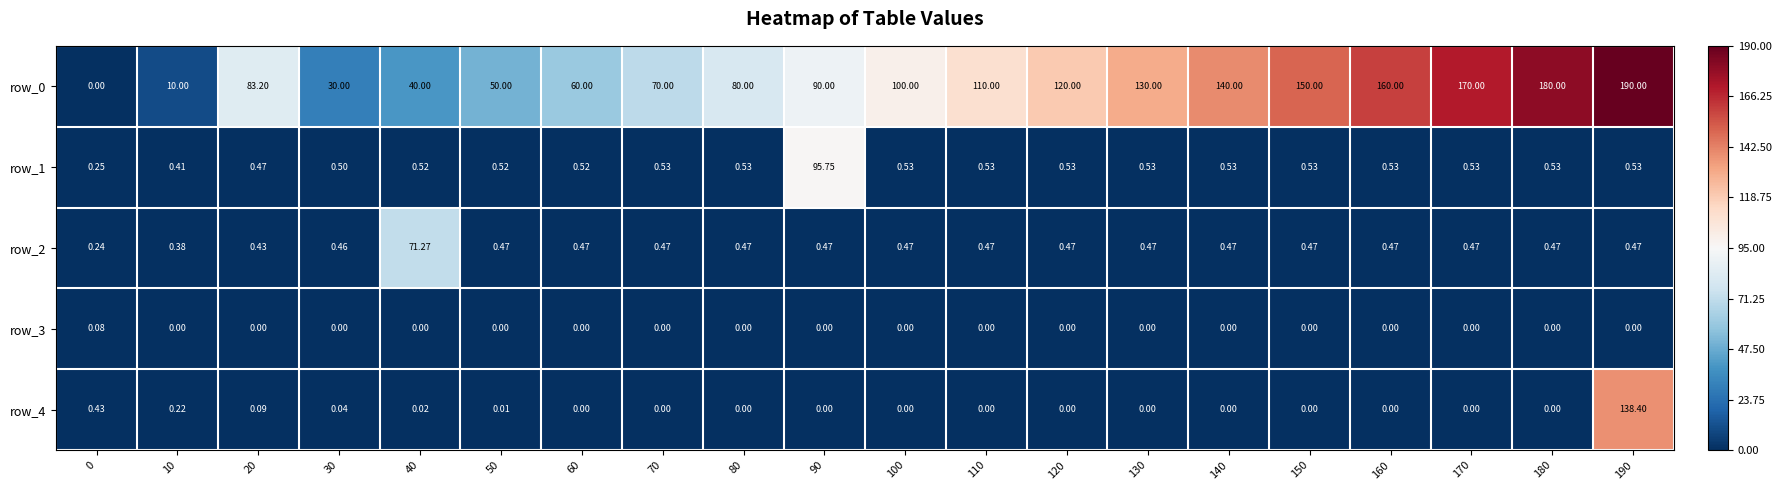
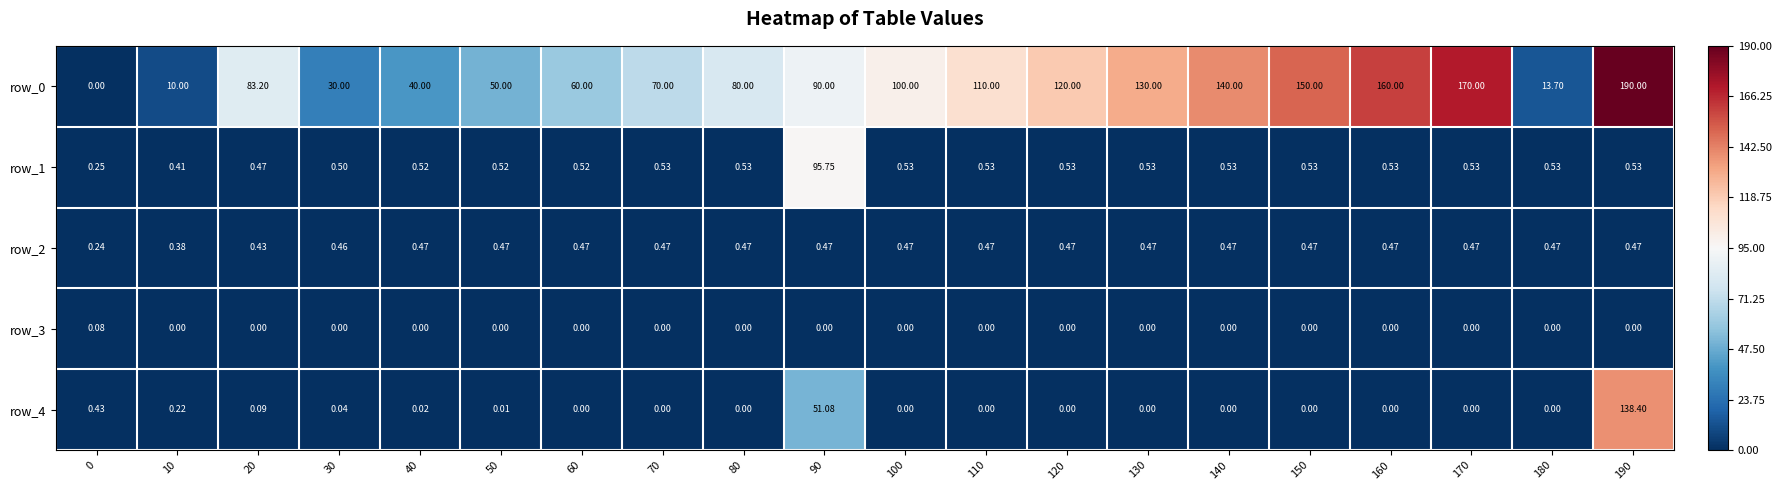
  {
    "row_0": {
      "0": 0.00,
      "10": 10.00,
      "20": 83.20,
      "30": 30.00,
      "40": 40.00,
      "50": 50.00,
      "60": 60.00,
      "70": 70.00,
      "80": 80.00,
      "90": 90.00,
      "100": 100.00,
      "110": 110.00,
      "120": 120.00,
      "130": 130.00,
      "140": 140.00,
      "150": 150.00,
      "160": 160.00,
      "170": 170.00,
-     "180": 180.00,
+     "180": 13.70,
      "190": 190.00
    },
    "row_1": {
      "0": 0.25,
      "10": 0.41,
      "20": 0.47,
      "30": 0.50,
      "40": 0.52,
      "50": 0.52,
      "60": 0.52,
      "70": 0.53,
      "80": 0.53,
      "90": 95.75,
      "100": 0.53,
      "110": 0.53,
      "120": 0.53,
      "130": 0.53,
      "140": 0.53,
      "150": 0.53,
      "160": 0.53,
      "170": 0.53,
      "180": 0.53,
      "190": 0.53
    },
    "row_2": {
      "0": 0.24,
      "10": 0.38,
      "20": 0.43,
      "30": 0.46,
-     "40": 71.27,
+     "40": 0.47,
      "50": 0.47,
      "60": 0.47,
      "70": 0.47,
      "80": 0.47,
      "90": 0.47,
      "100": 0.47,
      "110": 0.47,
      "120": 0.47,
      "130": 0.47,
      "140": 0.47,
      "150": 0.47,
      "160": 0.47,
      "170": 0.47,
      "180": 0.47,
      "190": 0.47
    },
    "row_3": {
      "0": 0.08,
      "10": 0.00,
      "20": 0.00,
      "30": 0.00,
      "40": 0.00,
      "50": 0.00,
      "60": 0.00,
      "70": 0.00,
      "80": 0.00,
      "90": 0.00,
      "100": 0.00,
      "110": 0.00,
      "120": 0.00,
      "130": 0.00,
      "140": 0.00,
      "150": 0.00,
      "160": 0.00,
      "170": 0.00,
      "180": 0.00,
      "190": 0.00
    },
    "row_4": {
      "0": 0.43,
      "10": 0.22,
      "20": 0.09,
      "30": 0.04,
      "40": 0.02,
      "50": 0.01,
      "60": 0.00,
      "70": 0.00,
      "80": 0.00,
-     "90": 0.00,
+     "90": 51.08,
      "100": 0.00,
      "110": 0.00,
      "120": 0.00,
      "130": 0.00,
      "140": 0.00,
      "150": 0.00,
      "160": 0.00,
      "170": 0.00,
      "180": 0.00,
      "190": 138.40
    }
  }
